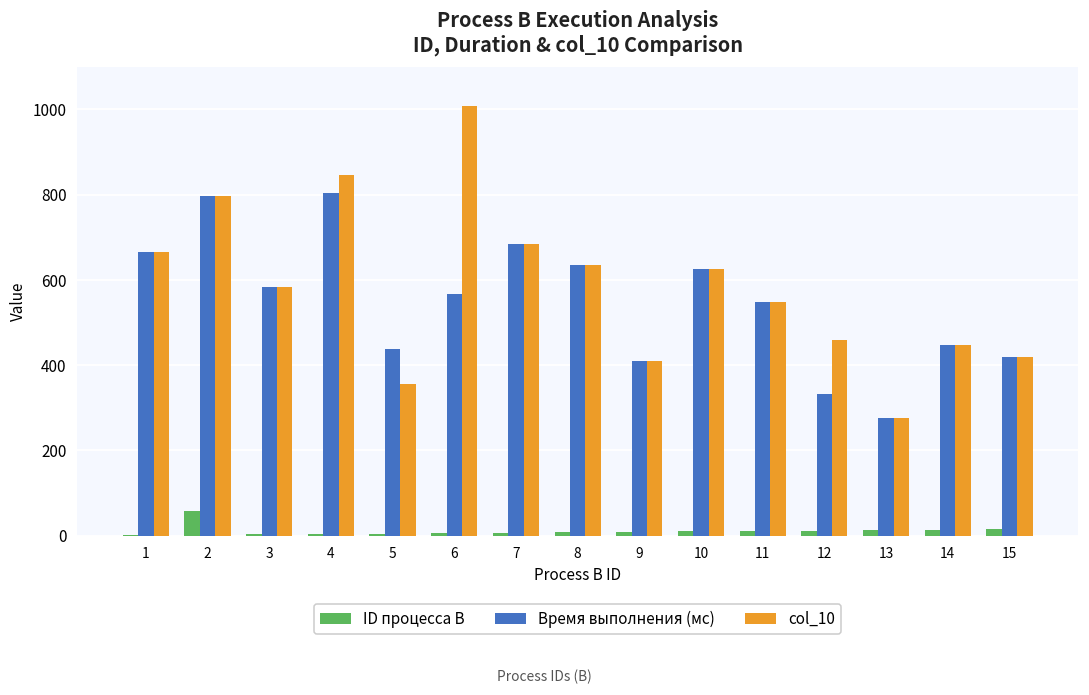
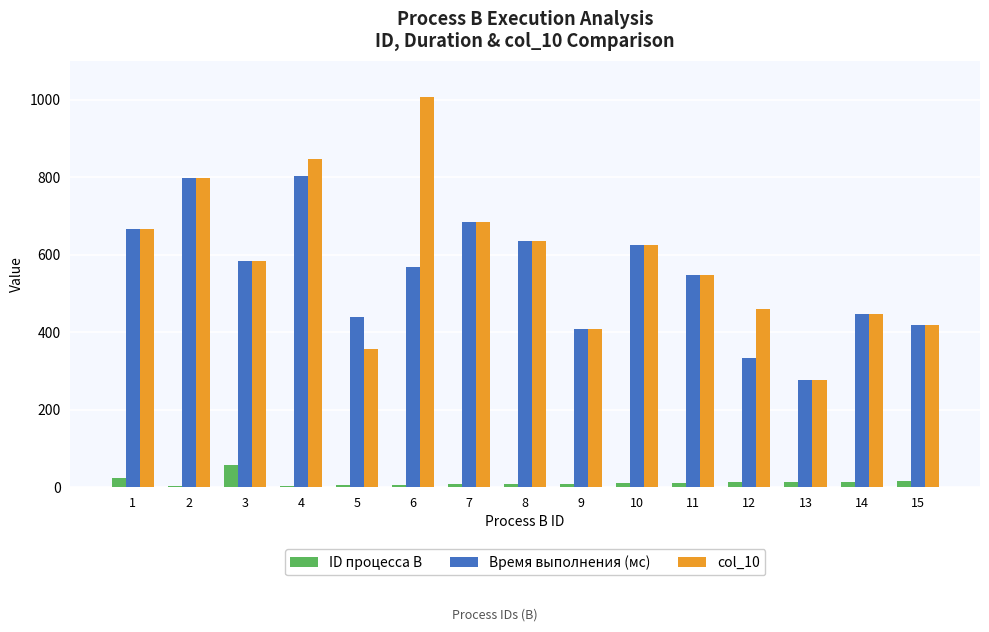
  {
    "ID процесса B": {
-     "1": 0,
-     "2": 60,
-     "3": 0,
+     "1": 20,
+     "2": 0,
+     "3": 60,
      "7": 10,
      "8": 10,
      "9": 10,
      "10": 10,
      "11": 10,
      "12": 10,
      "13": 10,
      "14": 10,
      "15": 20
    },
    "Время выполнения (мс)": {
      "1": 670,
      "2": 800,
      "3": 580,
      "4": 800,
      "5": 440,
      "6": 570,
      "7": 690,
      "8": 640,
      "9": 410,
      "10": 630,
      "11": 550,
      "12": 330,
      "13": 280,
      "14": 450,
      "15": 420
    },
    "col_10": {
      "1": 670,
      "2": 800,
      "3": 580,
      "4": 850,
      "5": 360,
      "6": 1010,
      "7": 690,
      "8": 640,
      "9": 410,
      "10": 630,
      "11": 550,
      "12": 460,
      "13": 280,
      "14": 450,
      "15": 420
    }
  }
